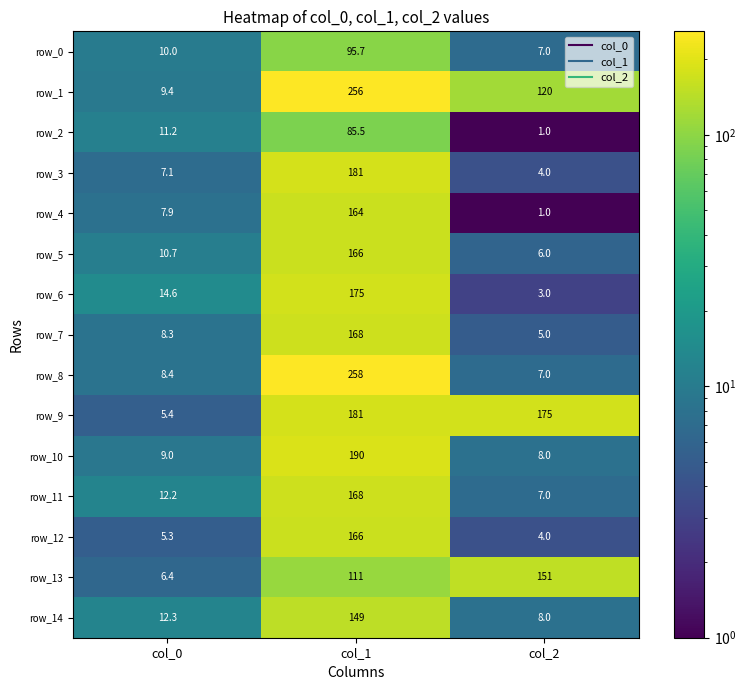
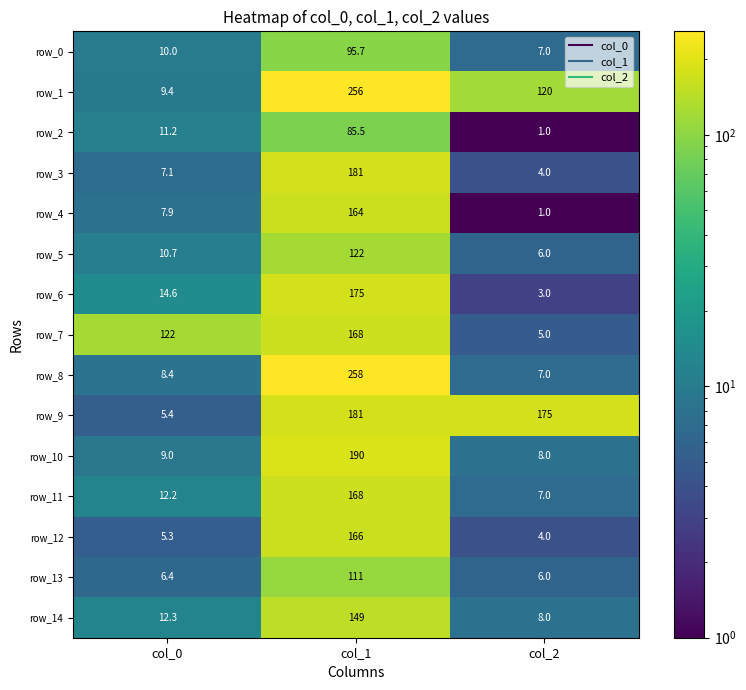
  {
    "row_0": {
      "col_0": 10.0,
      "col_1": 95.7,
      "col_2": 7.0
    },
    "row_1": {
      "col_0": 9.4,
      "col_1": 256,
      "col_2": 120
    },
    "row_2": {
      "col_0": 11.2,
      "col_1": 85.5,
      "col_2": 1.0
    },
    "row_3": {
      "col_0": 7.1,
      "col_1": 181,
      "col_2": 4.0
    },
    "row_4": {
      "col_0": 7.9,
      "col_1": 164,
      "col_2": 1.0
    },
    "row_5": {
      "col_0": 10.7,
-     "col_1": 166,
+     "col_1": 122,
      "col_2": 6.0
    },
    "row_6": {
      "col_0": 14.6,
      "col_1": 175,
      "col_2": 3.0
    },
    "row_7": {
-     "col_0": 8.3,
+     "col_0": 122,
      "col_1": 168,
      "col_2": 5.0
    },
    "row_8": {
      "col_0": 8.4,
      "col_1": 258,
      "col_2": 7.0
    },
    "row_9": {
      "col_0": 5.4,
      "col_1": 181,
      "col_2": 175
    },
    "row_10": {
      "col_0": 9.0,
      "col_1": 190,
      "col_2": 8.0
    },
    "row_11": {
      "col_0": 12.2,
      "col_1": 168,
      "col_2": 7.0
    },
    "row_12": {
      "col_0": 5.3,
      "col_1": 166,
      "col_2": 4.0
    },
    "row_13": {
      "col_0": 6.4,
      "col_1": 111,
-     "col_2": 151
+     "col_2": 6.0
    },
    "row_14": {
      "col_0": 12.3,
      "col_1": 149,
      "col_2": 8.0
    }
  }
